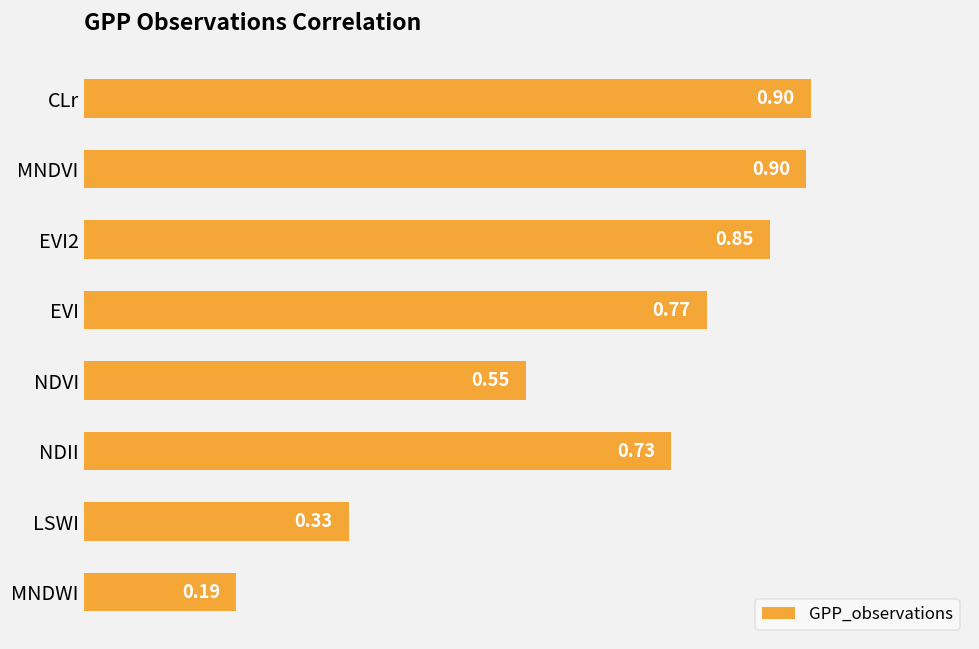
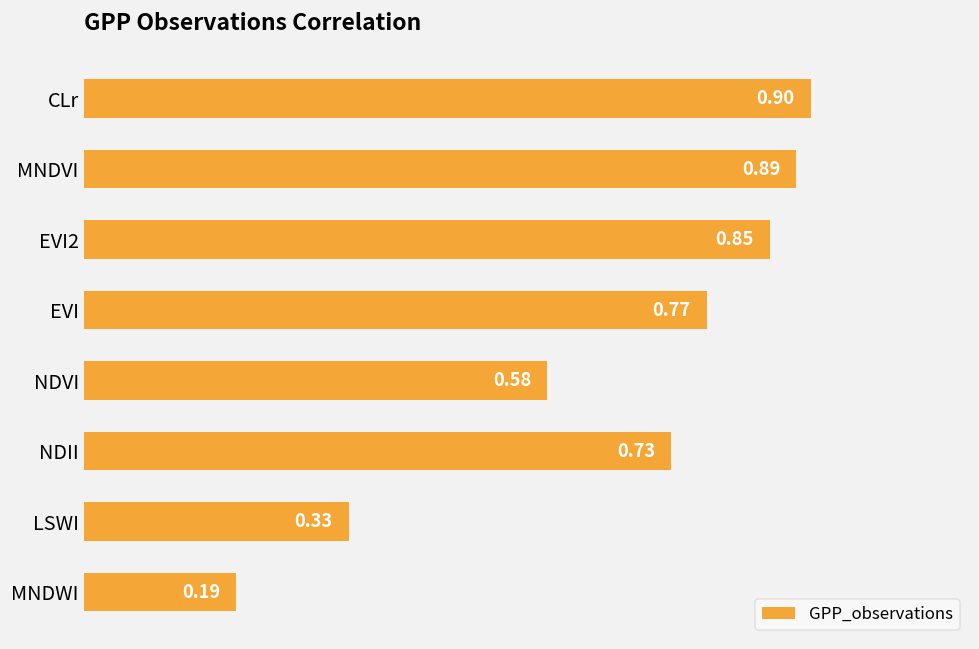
  {
    "CLr": 0.90,
-   "MNDVI": 0.90,
+   "MNDVI": 0.89,
    "EVI2": 0.85,
    "EVI": 0.77,
-   "NDVI": 0.55,
+   "NDVI": 0.58,
    "NDII": 0.73,
    "LSWI": 0.33,
    "MNDWI": 0.19
  }
